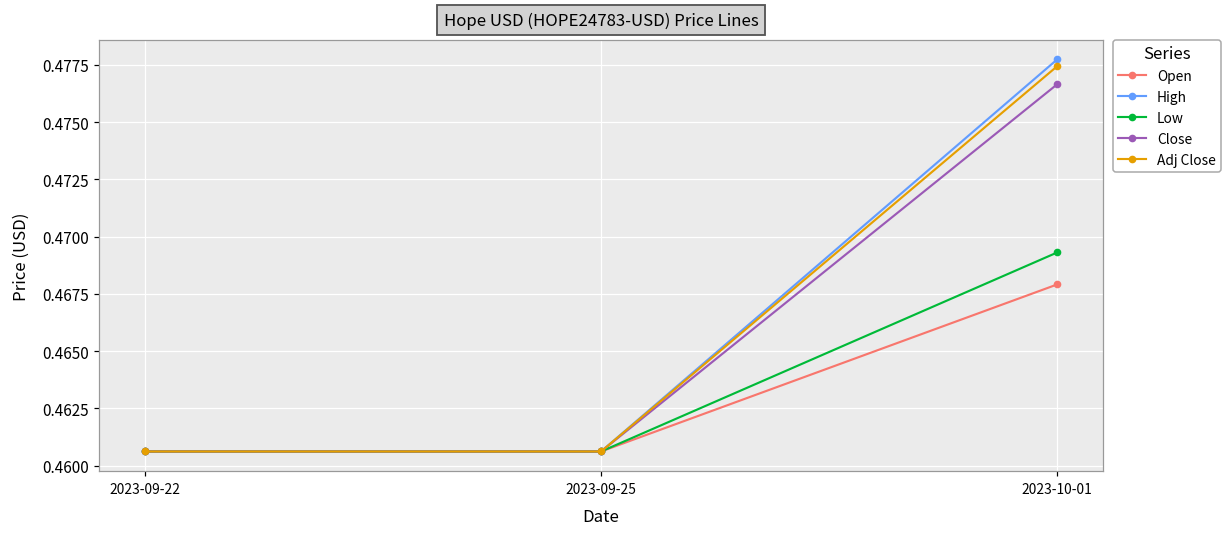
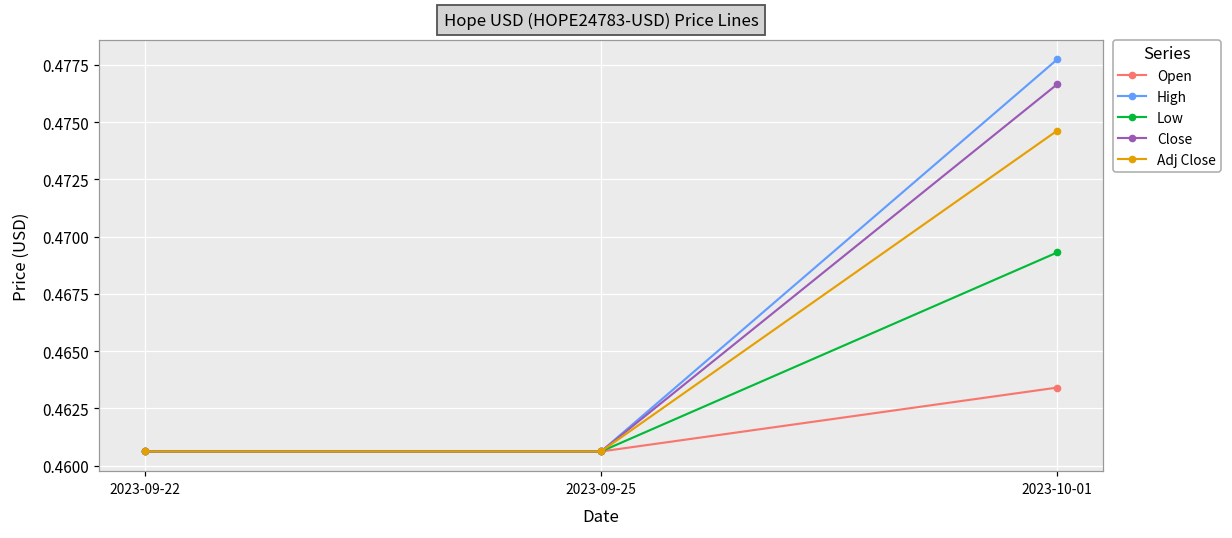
  {
    "Open": {
-     "2023-10-01": 0.4679
+     "2023-10-01": 0.4634
    },
    "High": {
      "2023-10-01": 0.4777
    },
    "Low": {
      "2023-10-01": 0.4693
    },
    "Close": {
      "2023-10-01": 0.4766
    },
    "Adj Close": {
-     "2023-10-01": 0.4774
+     "2023-10-01": 0.4746
    }
  }
